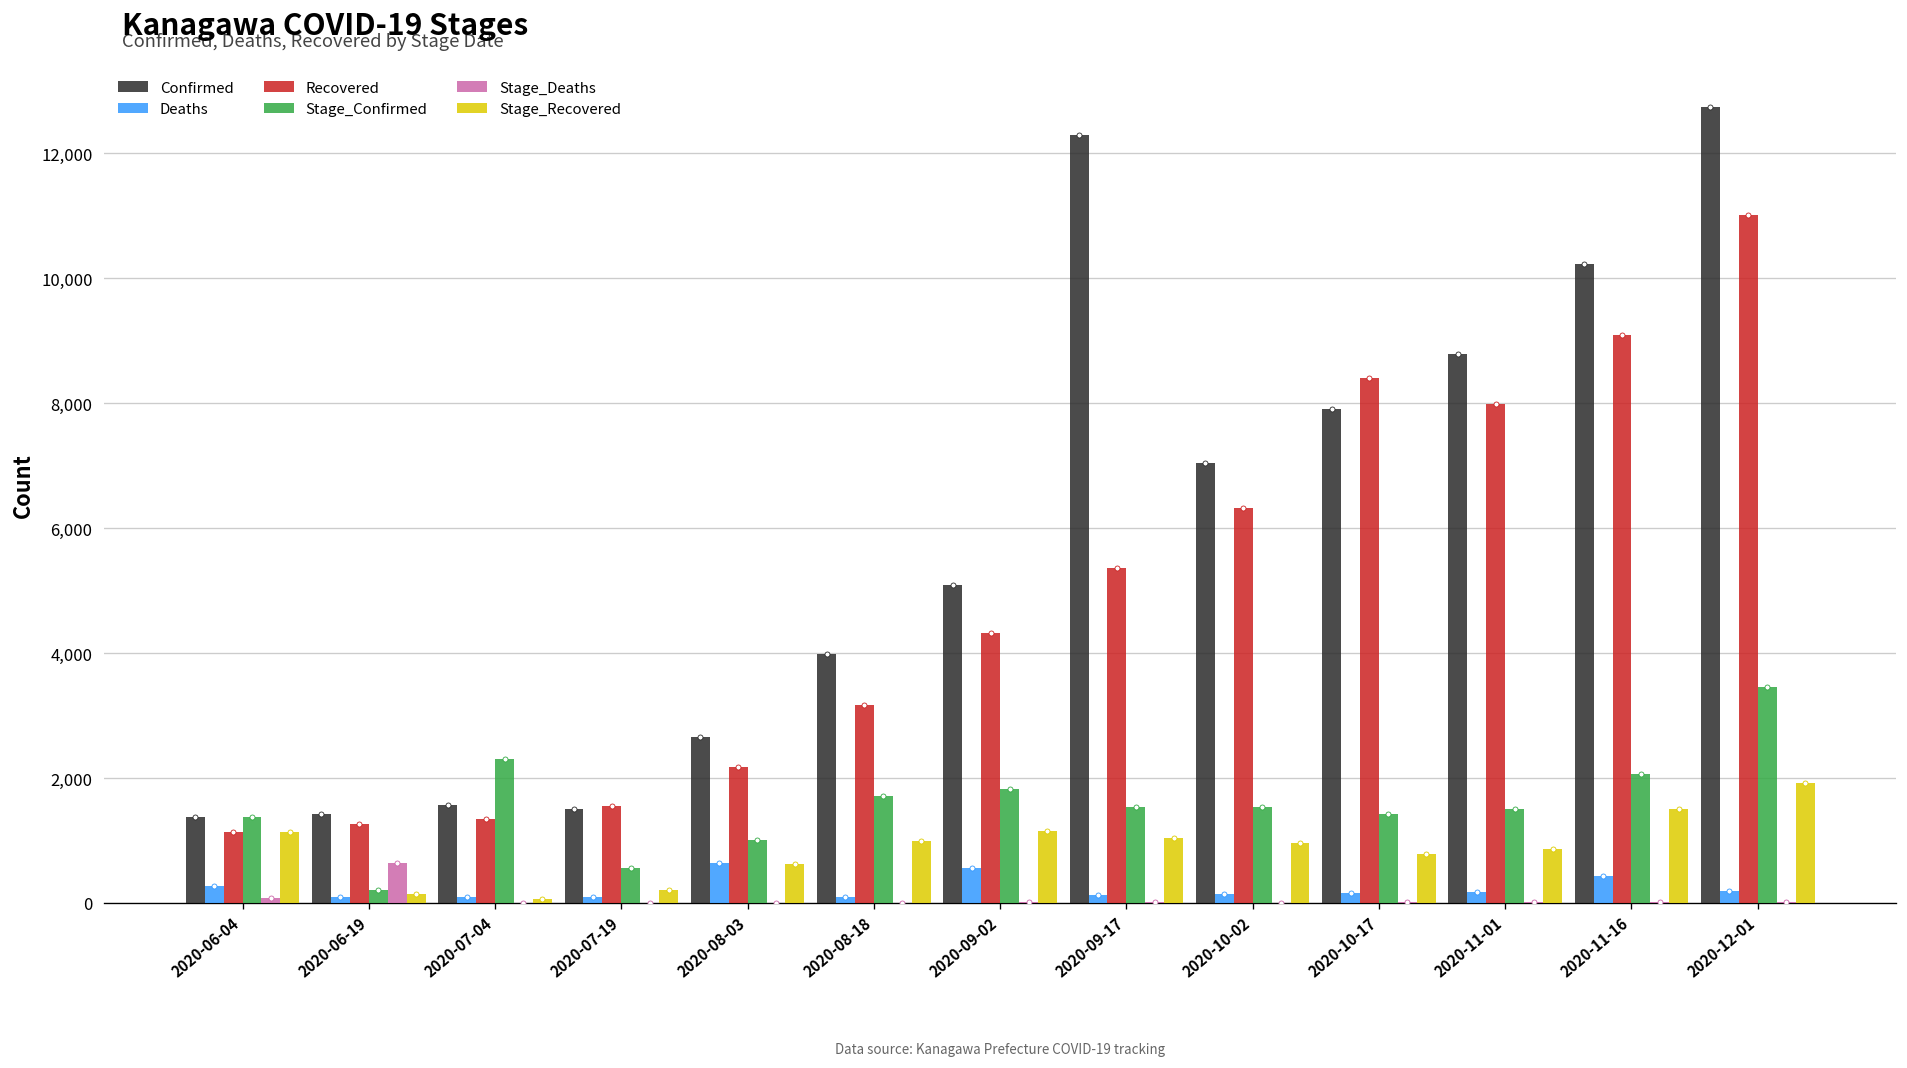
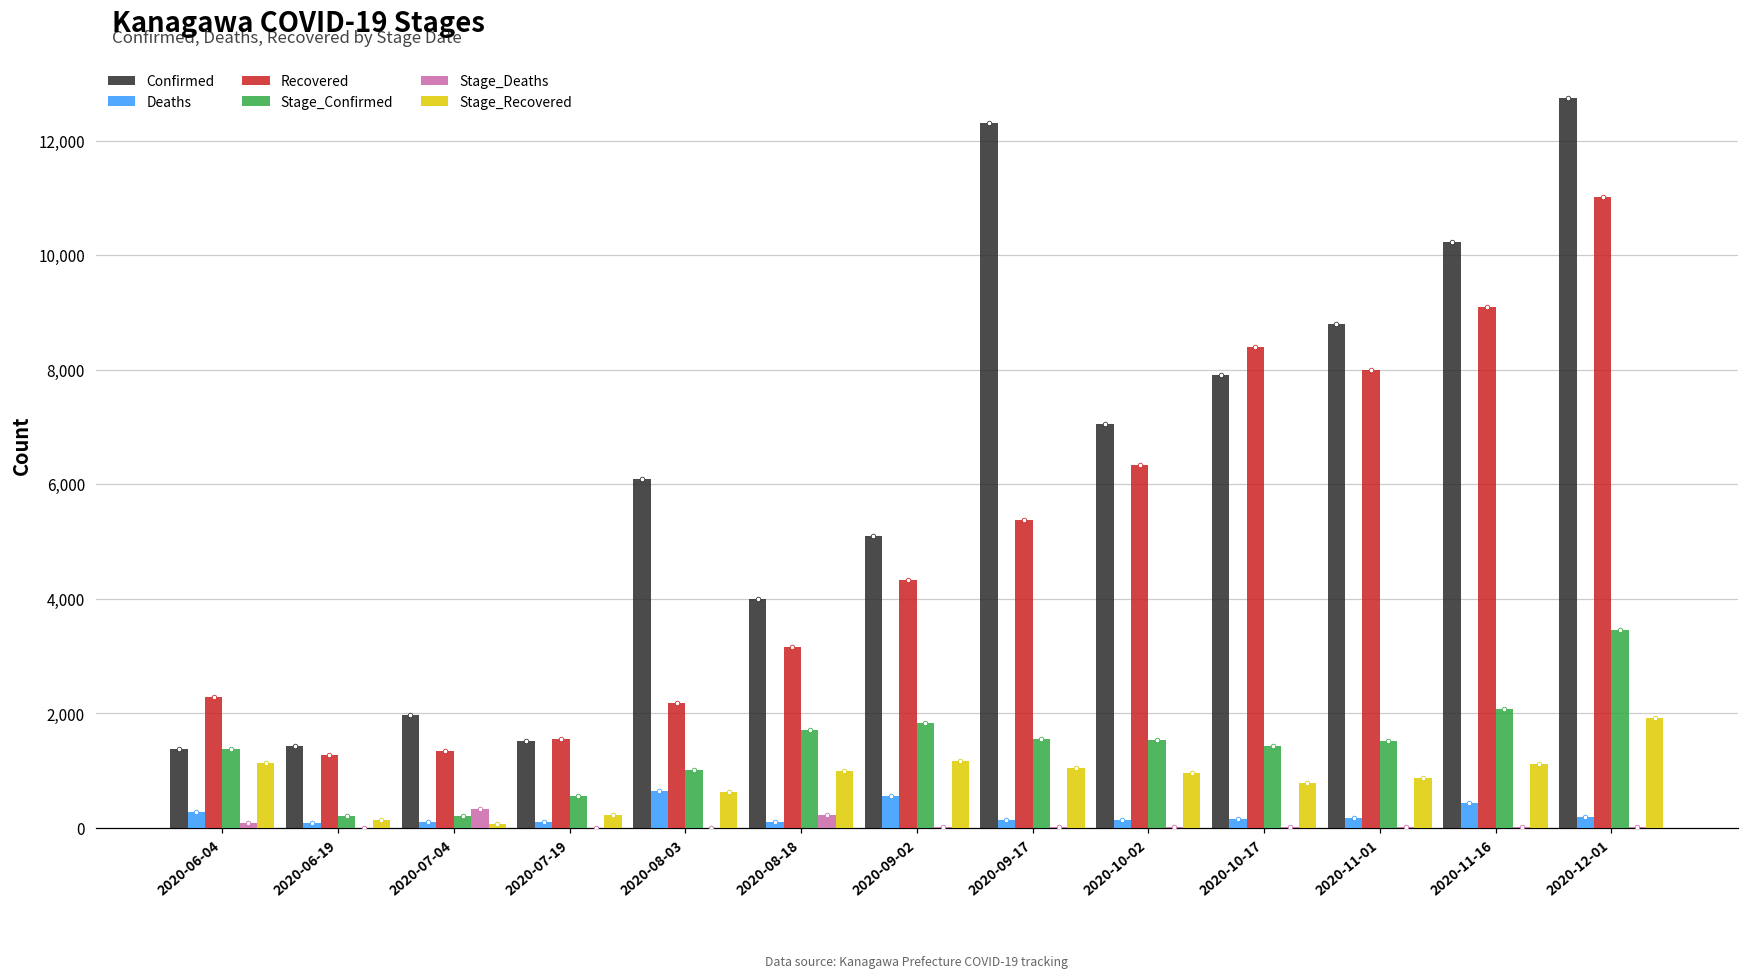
  {
    "Confirmed": {
      "2020-06-04": "1,400",
      "2020-06-19": "1,400",
-     "2020-07-04": "1,600",
+     "2020-07-04": "2,000",
      "2020-07-19": "1,500",
-     "2020-08-03": "2,700",
+     "2020-08-03": "6,100",
      "2020-08-18": "4,000",
      "2020-09-02": "5,100",
      "2020-09-17": "12,300",
      "2020-10-02": "7,000",
      "2020-10-17": "7,900",
      "2020-11-01": "8,800",
      "2020-11-16": "10,200",
      "2020-12-01": "12,700"
    },
    "Deaths": {
      "2020-06-04": "300",
      "2020-06-19": "100",
      "2020-07-04": "100",
      "2020-07-19": "100",
      "2020-08-03": "600",
      "2020-08-18": "100",
      "2020-09-02": "600",
      "2020-09-17": "100",
      "2020-10-02": "100",
      "2020-10-17": "200",
      "2020-11-01": "200",
      "2020-11-16": "400",
      "2020-12-01": "200"
    },
    "Recovered": {
-     "2020-06-04": "1,100",
+     "2020-06-04": "2,300",
      "2020-06-19": "1,300",
      "2020-07-04": "1,300",
      "2020-07-19": "1,600",
      "2020-08-03": "2,200",
      "2020-08-18": "3,200",
      "2020-09-02": "4,300",
      "2020-09-17": "5,400",
      "2020-10-02": "6,300",
      "2020-10-17": "8,400",
      "2020-11-01": "8,000",
      "2020-11-16": "9,100",
      "2020-12-01": "11,000"
    },
    "Stage_Confirmed": {
      "2020-06-04": "1,400",
      "2020-06-19": "200",
-     "2020-07-04": "2,300",
+     "2020-07-04": "200",
      "2020-07-19": "600",
      "2020-08-03": "1,000",
      "2020-08-18": "1,700",
      "2020-09-02": "1,800",
      "2020-09-17": "1,500",
      "2020-10-02": "1,500",
      "2020-10-17": "1,400",
      "2020-11-01": "1,500",
      "2020-11-16": "2,100",
      "2020-12-01": "3,500"
    },
    "Stage_Deaths": {
      "2020-06-04": "100",
-     "2020-06-19": "600",
-     "2020-07-04": "0",
-     "2020-08-18": "0"
+     "2020-06-19": "0",
+     "2020-07-04": "300",
+     "2020-08-18": "200"
    },
    "Stage_Recovered": {
      "2020-06-04": "1,100",
      "2020-06-19": "100",
      "2020-07-04": "100",
      "2020-07-19": "200",
      "2020-08-03": "600",
      "2020-08-18": "1,000",
      "2020-09-02": "1,200",
      "2020-09-17": "1,000",
      "2020-10-02": "1,000",
      "2020-10-17": "800",
      "2020-11-01": "900",
-     "2020-11-16": "1,500",
+     "2020-11-16": "1,100",
      "2020-12-01": "1,900"
    }
  }
